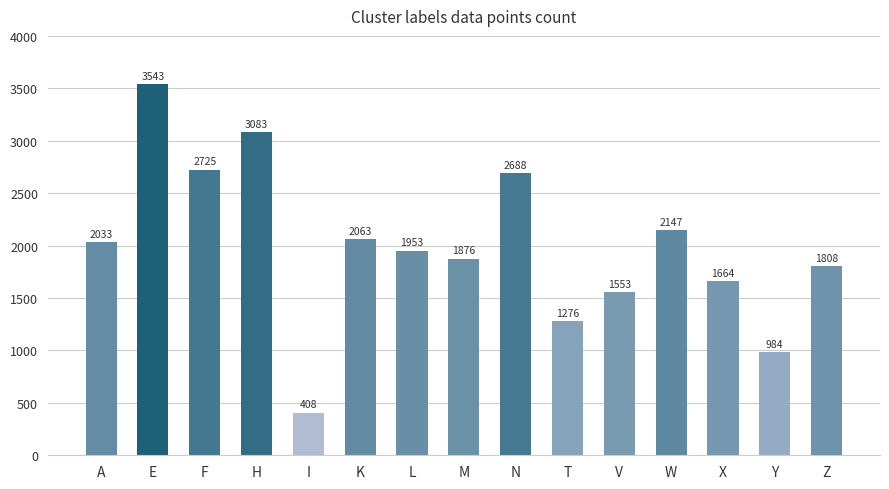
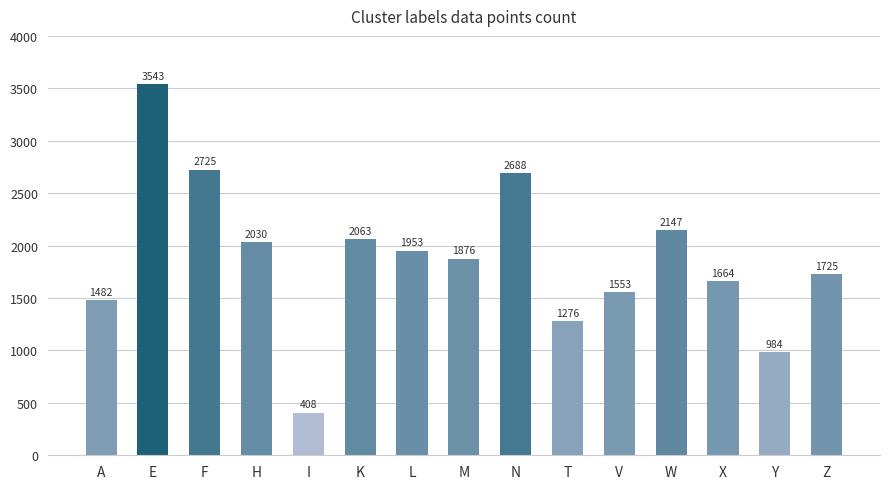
  {
-   "A": 2033,
+   "A": 1482,
    "E": 3543,
    "F": 2725,
-   "H": 3083,
+   "H": 2030,
    "I": 408,
    "K": 2063,
    "L": 1953,
    "M": 1876,
    "N": 2688,
    "T": 1276,
    "V": 1553,
    "W": 2147,
    "X": 1664,
    "Y": 984,
-   "Z": 1808
+   "Z": 1725
  }
